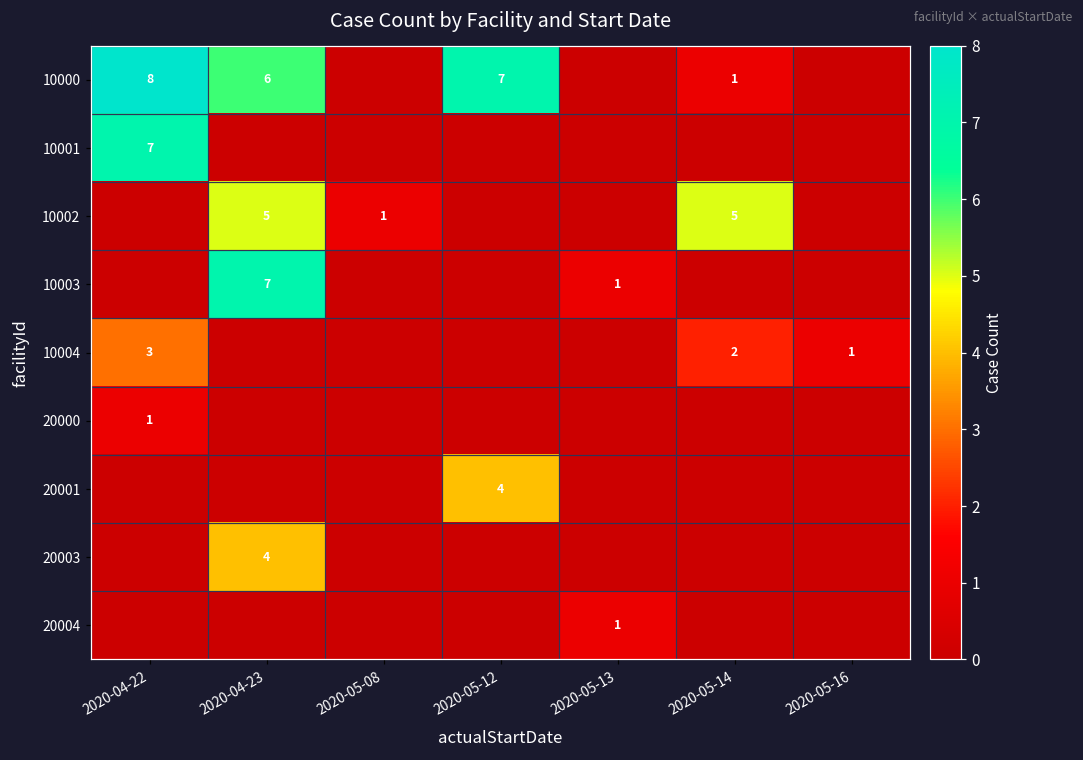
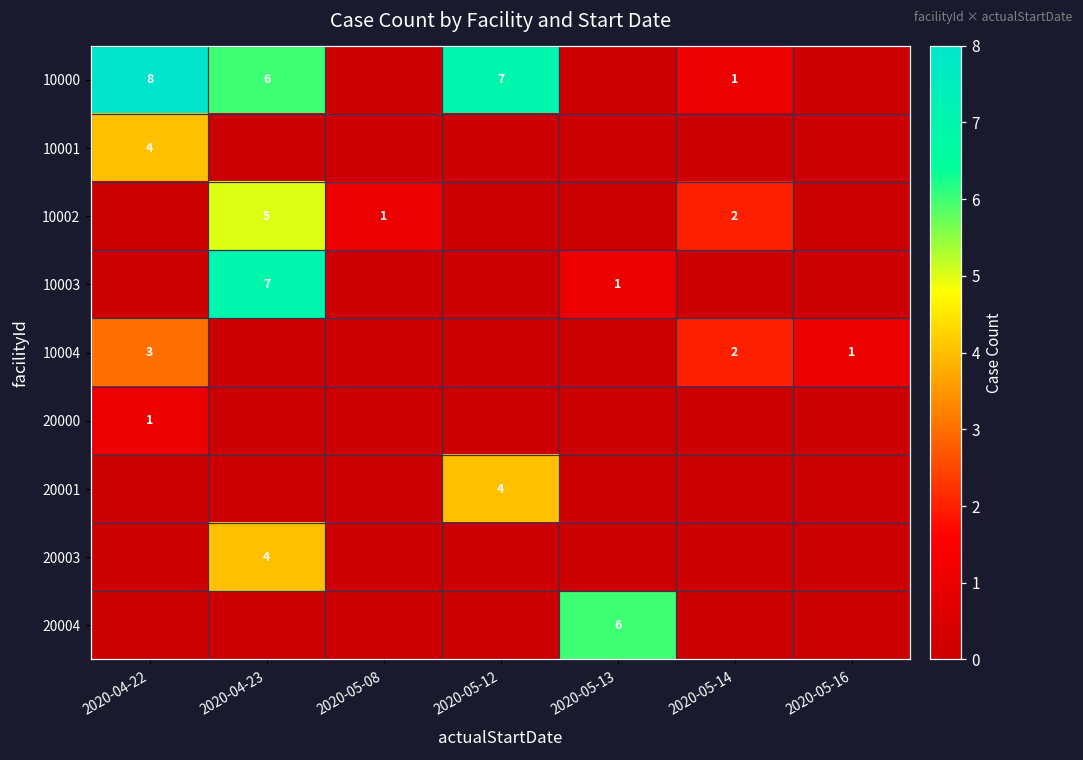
  {
    "10000": {
      "2020-04-22": 8,
      "2020-04-23": 6,
      "2020-05-12": 7,
      "2020-05-14": 1
    },
    "10001": {
-     "2020-04-22": 7
+     "2020-04-22": 4
    },
    "10002": {
      "2020-04-23": 5,
      "2020-05-08": 1,
-     "2020-05-14": 5
+     "2020-05-14": 2
    },
    "10003": {
      "2020-04-23": 7,
      "2020-05-13": 1
    },
    "10004": {
      "2020-04-22": 3,
      "2020-05-14": 2,
      "2020-05-16": 1
    },
    "20000": {
      "2020-04-22": 1
    },
    "20001": {
      "2020-05-12": 4
    },
    "20003": {
      "2020-04-23": 4
    },
    "20004": {
-     "2020-05-13": 1
+     "2020-05-13": 6
    }
  }
